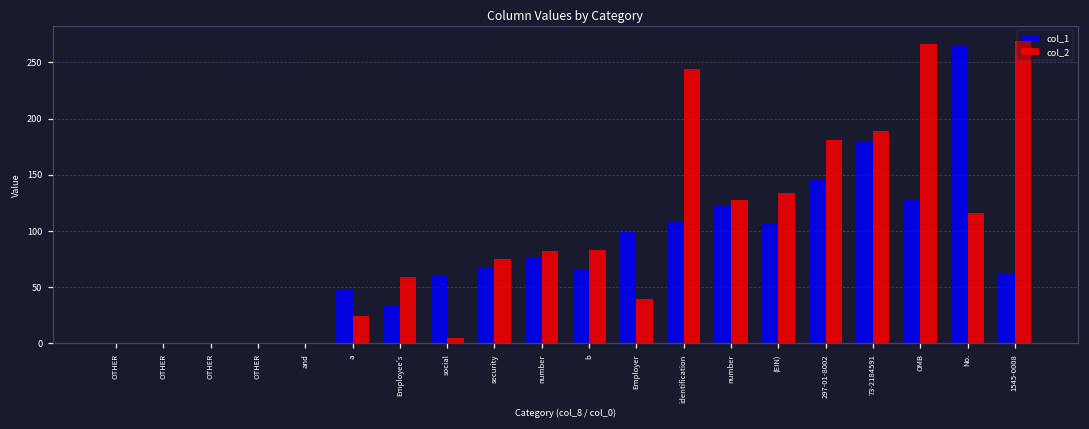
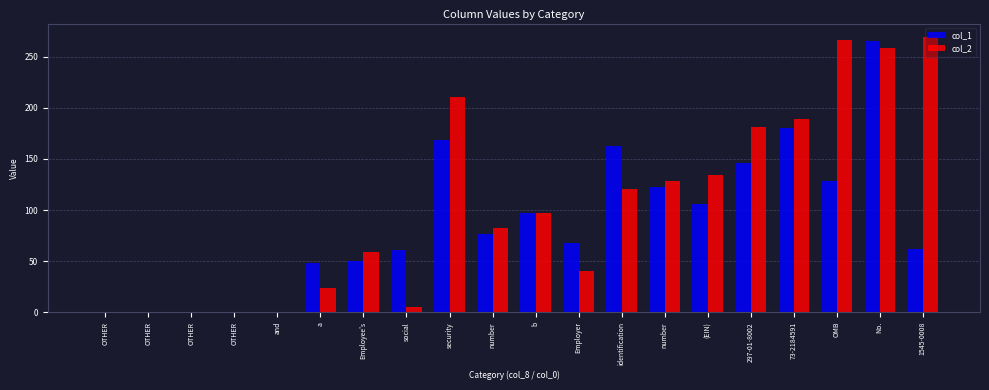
  {
    "col_1": {
      "and": 0,
      "a": 48,
-     "Employee's": 33,
+     "Employee's": 50,
      "social": 61,
-     "security": 68,
-     "b": 66,
-     "Employer": 99,
-     "identification": 108,
+     "security": 169,
+     "b": 97,
+     "Employer": 68,
+     "identification": 163,
      "(EIN)": 106,
      "297-01-8002": 146,
      "73-2184591": 180,
      "OMB": 128,
      "No.": 265,
      "1545-0008": 62
    },
    "col_2": {
      "and": 0,
      "a": 24,
      "Employee's": 59,
      "social": 5,
-     "security": 75,
-     "b": 83,
+     "security": 211,
+     "b": 97,
      "Employer": 40,
-     "identification": 244,
+     "identification": 121,
      "(EIN)": 134,
      "297-01-8002": 181,
      "73-2184591": 189,
      "OMB": 266,
-     "No.": 116
+     "No.": 259
    }
  }
